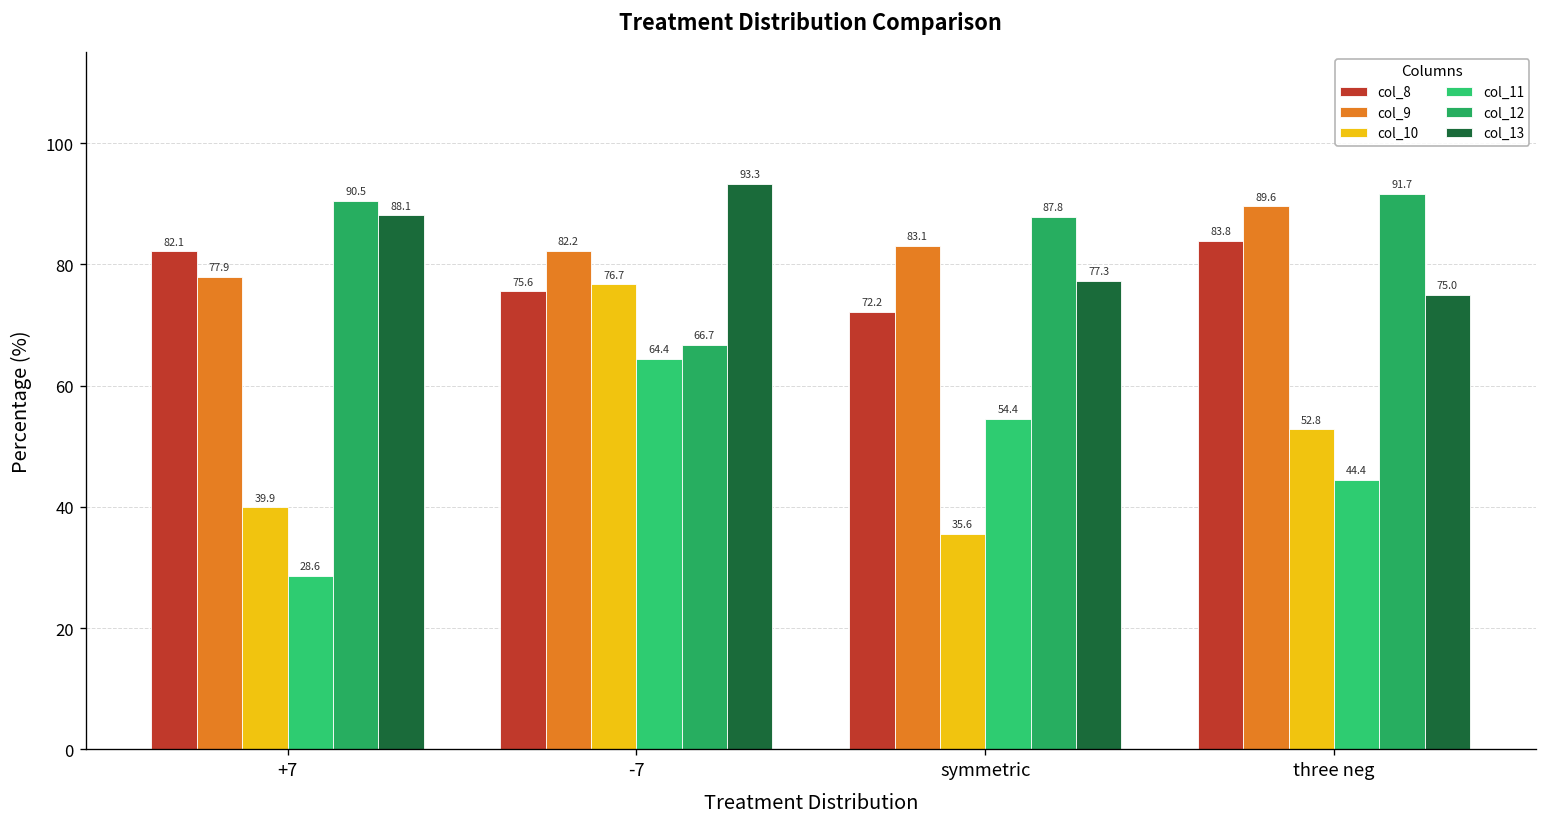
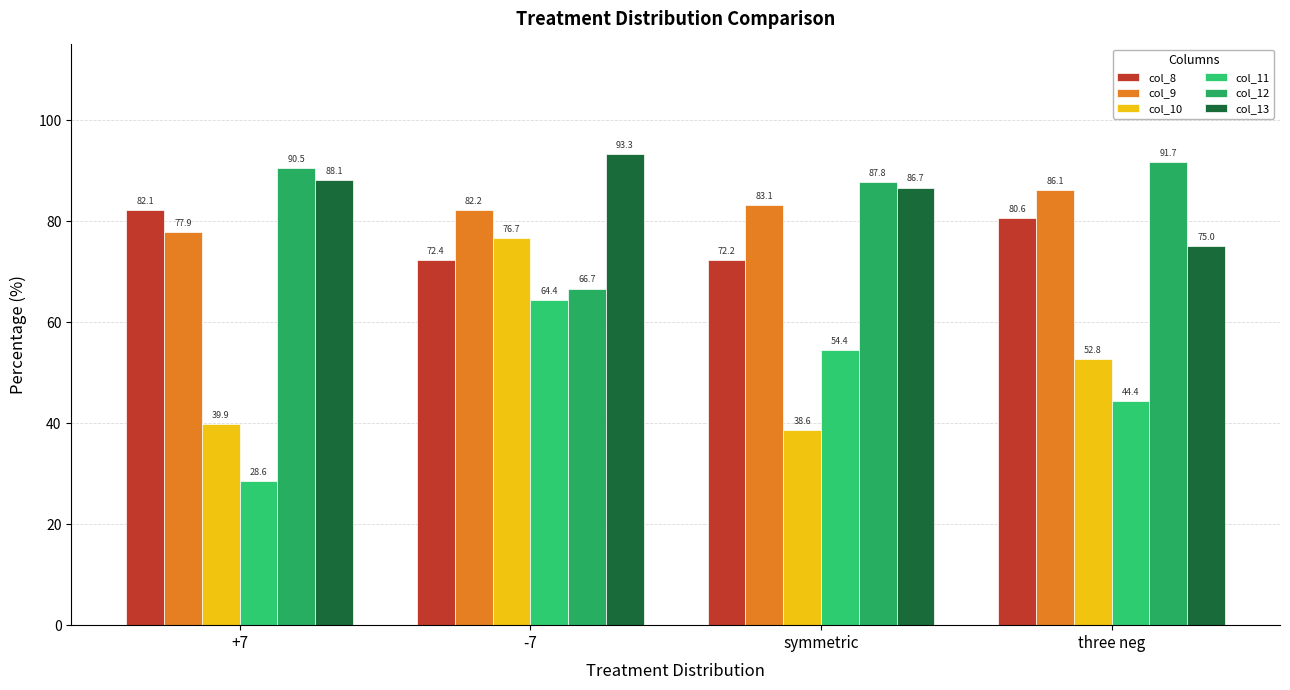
  {
    "col_8": {
      "+7": 82.1,
-     "-7": 75.6,
+     "-7": 72.4,
      "symmetric": 72.2,
-     "three neg": 83.8
+     "three neg": 80.6
    },
    "col_9": {
      "+7": 77.9,
      "-7": 82.2,
      "symmetric": 83.1,
-     "three neg": 89.6
+     "three neg": 86.1
    },
    "col_10": {
      "+7": 39.9,
      "-7": 76.7,
-     "symmetric": 35.6,
+     "symmetric": 38.6,
      "three neg": 52.8
    },
    "col_13": {
      "+7": 88.1,
      "-7": 93.3,
-     "symmetric": 77.3,
+     "symmetric": 86.7,
      "three neg": 75.0
    }
  }
